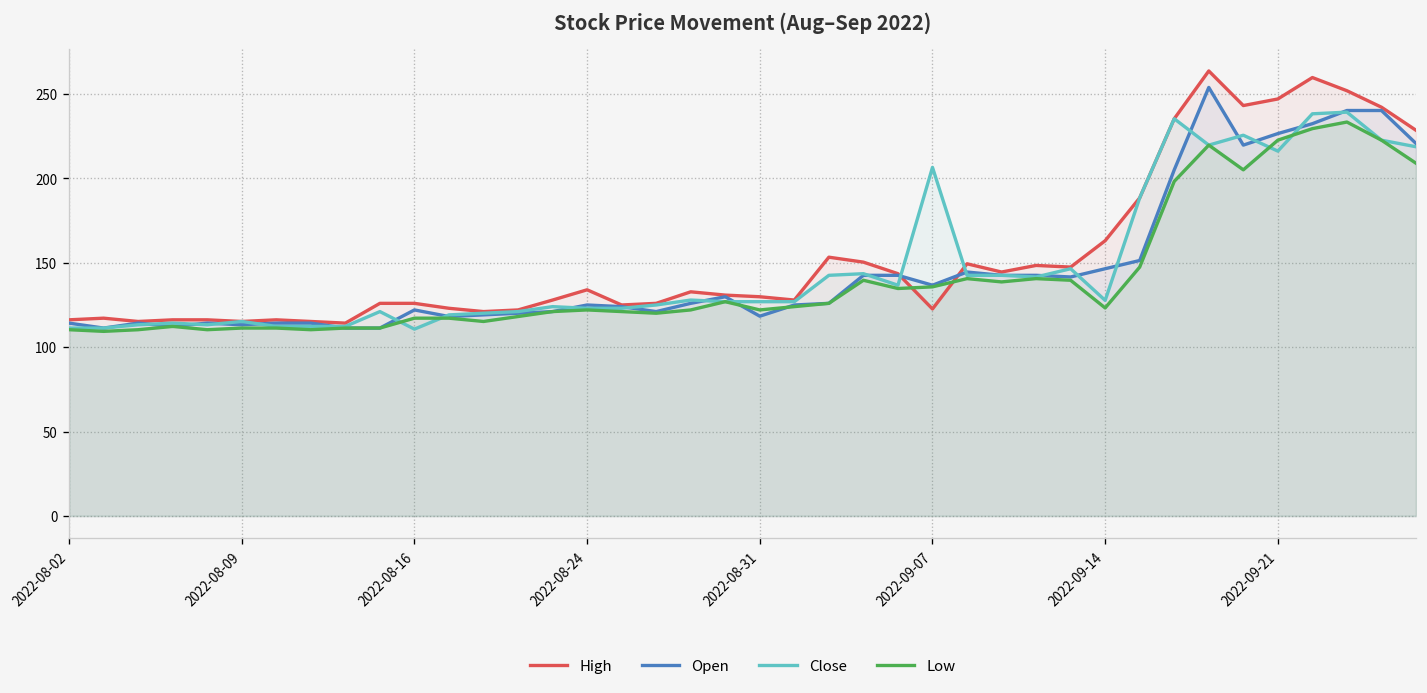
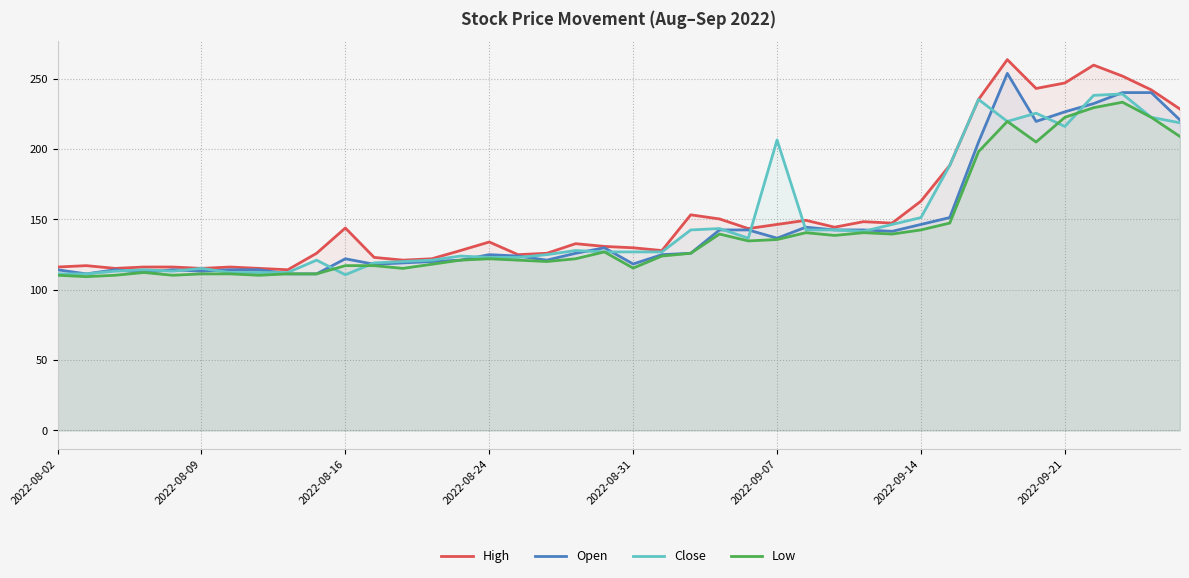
  {
    "High": {
      "2022-08-02": 116,
-     "2022-08-16": 126,
+     "2022-08-16": 144,
      "2022-08-24": 134,
      "2022-08-31": 130,
-     "2022-09-07": 123,
+     "2022-09-07": 146,
      "2022-09-14": 163,
      "2022-09-21": 247
    },
    "Open": {
      "2022-08-02": 114,
      "2022-08-09": 113,
      "2022-08-16": 122,
      "2022-08-24": 125,
      "2022-08-31": 118,
      "2022-09-14": 146,
      "2022-09-21": 226
    },
    "Close": {
      "2022-08-16": 111,
      "2022-08-31": 127,
      "2022-09-07": 206,
-     "2022-09-14": 128,
+     "2022-09-14": 151,
      "2022-09-21": 216
    },
    "Low": {
      "2022-08-09": 111,
      "2022-08-16": 117,
-     "2022-08-31": 122,
-     "2022-09-14": 123,
+     "2022-08-31": 115,
+     "2022-09-14": 143,
      "2022-09-21": 223
    }
  }
